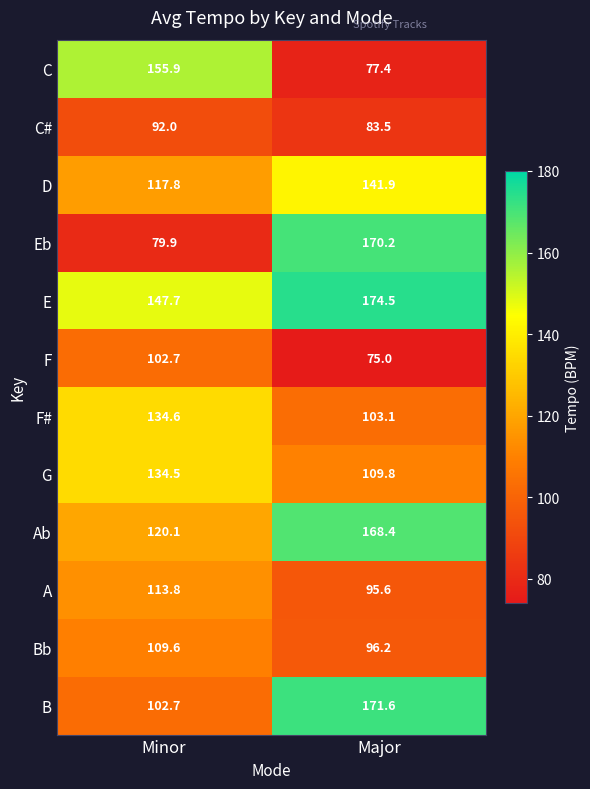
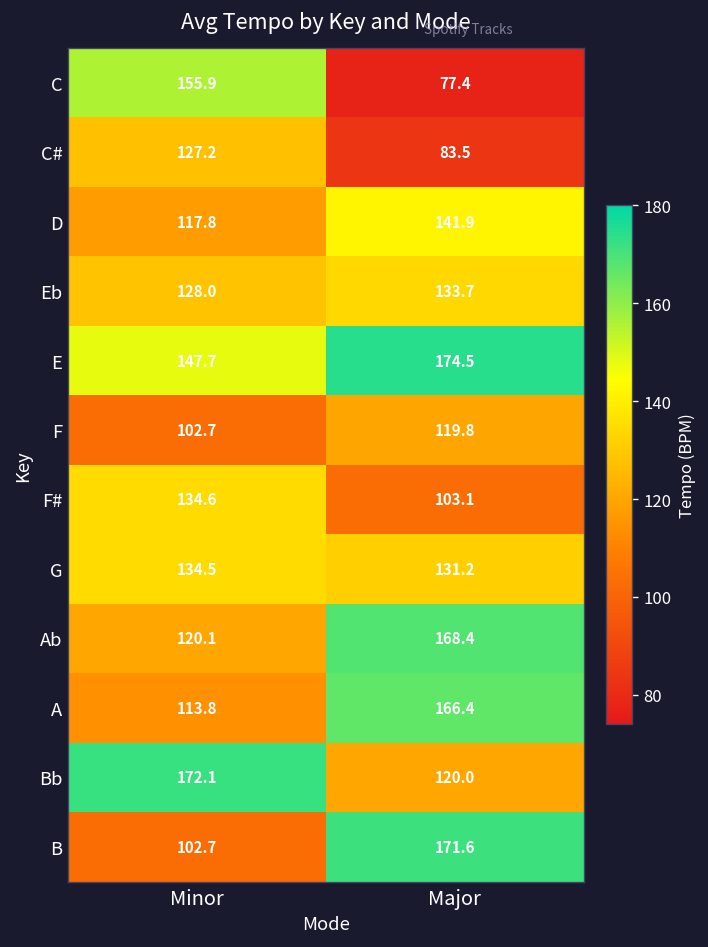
  {
    "C": {
      "Minor": 155.9,
      "Major": 77.4
    },
    "C#": {
-     "Minor": 92.0,
+     "Minor": 127.2,
      "Major": 83.5
    },
    "D": {
      "Minor": 117.8,
      "Major": 141.9
    },
    "Eb": {
-     "Minor": 79.9,
-     "Major": 170.2
+     "Minor": 128.0,
+     "Major": 133.7
    },
    "E": {
      "Minor": 147.7,
      "Major": 174.5
    },
    "F": {
      "Minor": 102.7,
-     "Major": 75.0
+     "Major": 119.8
    },
    "F#": {
      "Minor": 134.6,
      "Major": 103.1
    },
    "G": {
      "Minor": 134.5,
-     "Major": 109.8
+     "Major": 131.2
    },
    "Ab": {
      "Minor": 120.1,
      "Major": 168.4
    },
    "A": {
      "Minor": 113.8,
-     "Major": 95.6
+     "Major": 166.4
    },
    "Bb": {
-     "Minor": 109.6,
-     "Major": 96.2
+     "Minor": 172.1,
+     "Major": 120.0
    },
    "B": {
      "Minor": 102.7,
      "Major": 171.6
    }
  }
